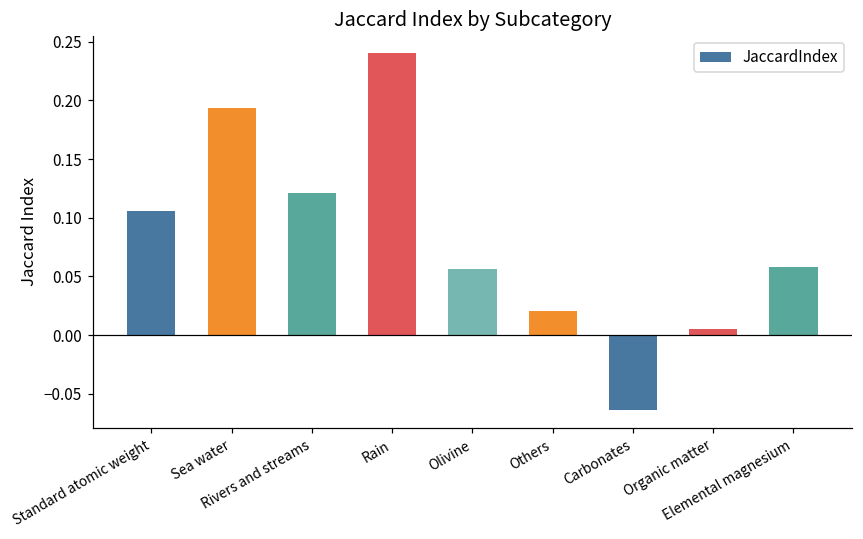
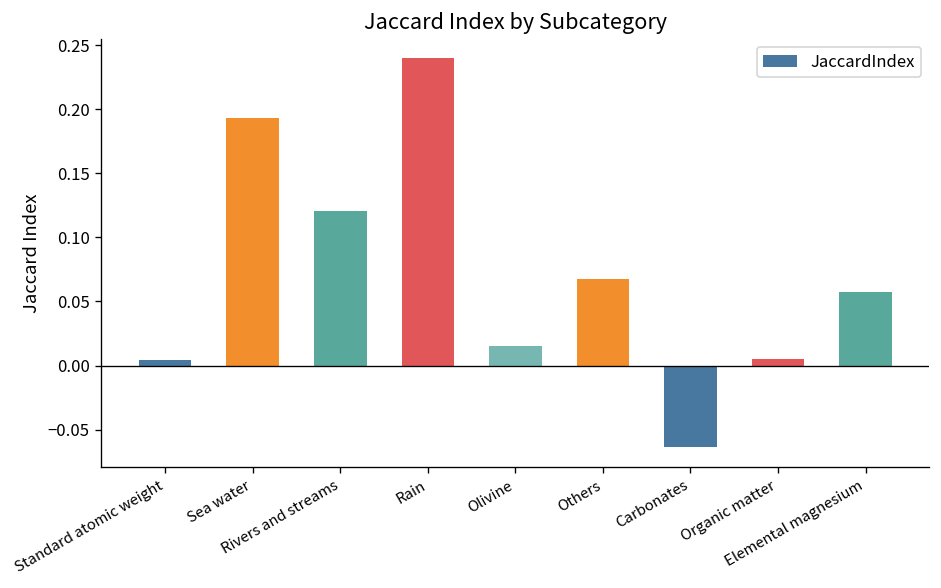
  {
-   "Standard atomic weight": 0.106,
+   "Standard atomic weight": 0.004,
    "Sea water": 0.194,
    "Rivers and streams": 0.121,
    "Rain": 0.240,
-   "Olivine": 0.057,
-   "Others": 0.020,
+   "Olivine": 0.015,
+   "Others": 0.067,
    "Carbonates": -0.064,
    "Organic matter": 0.005,
    "Elemental magnesium": 0.058
  }
